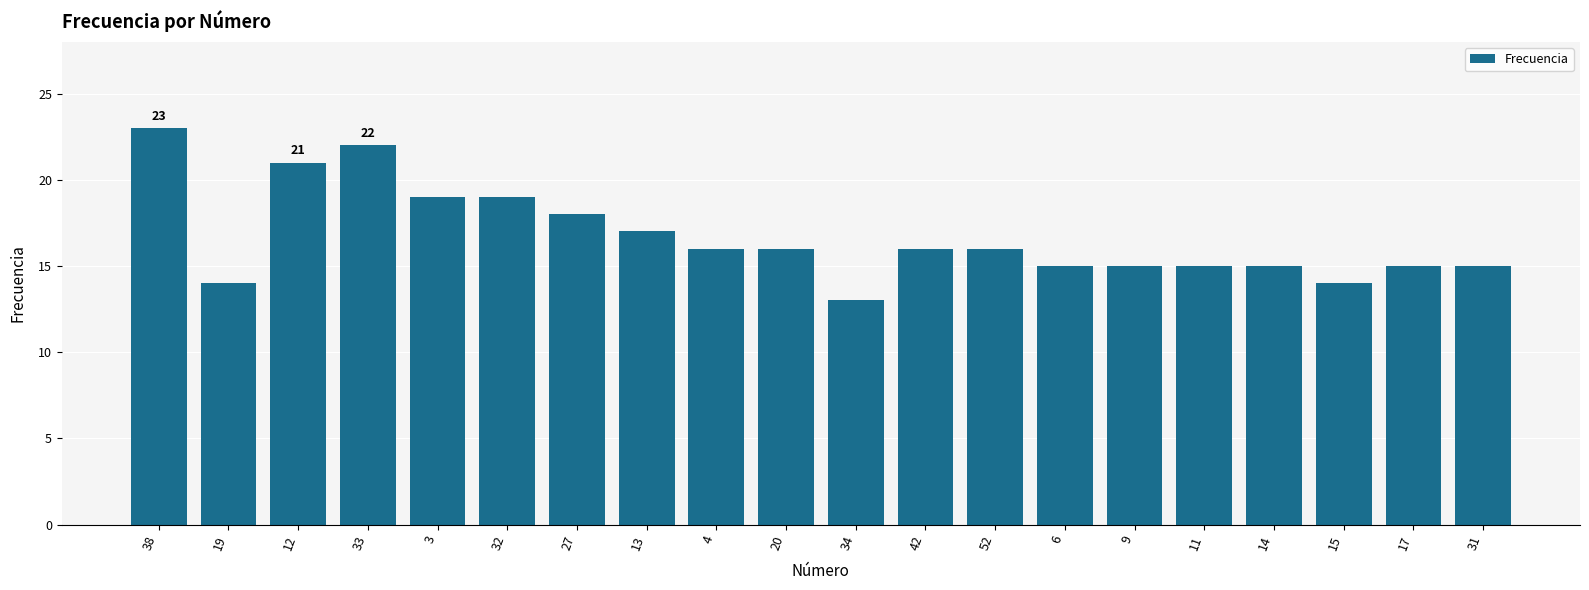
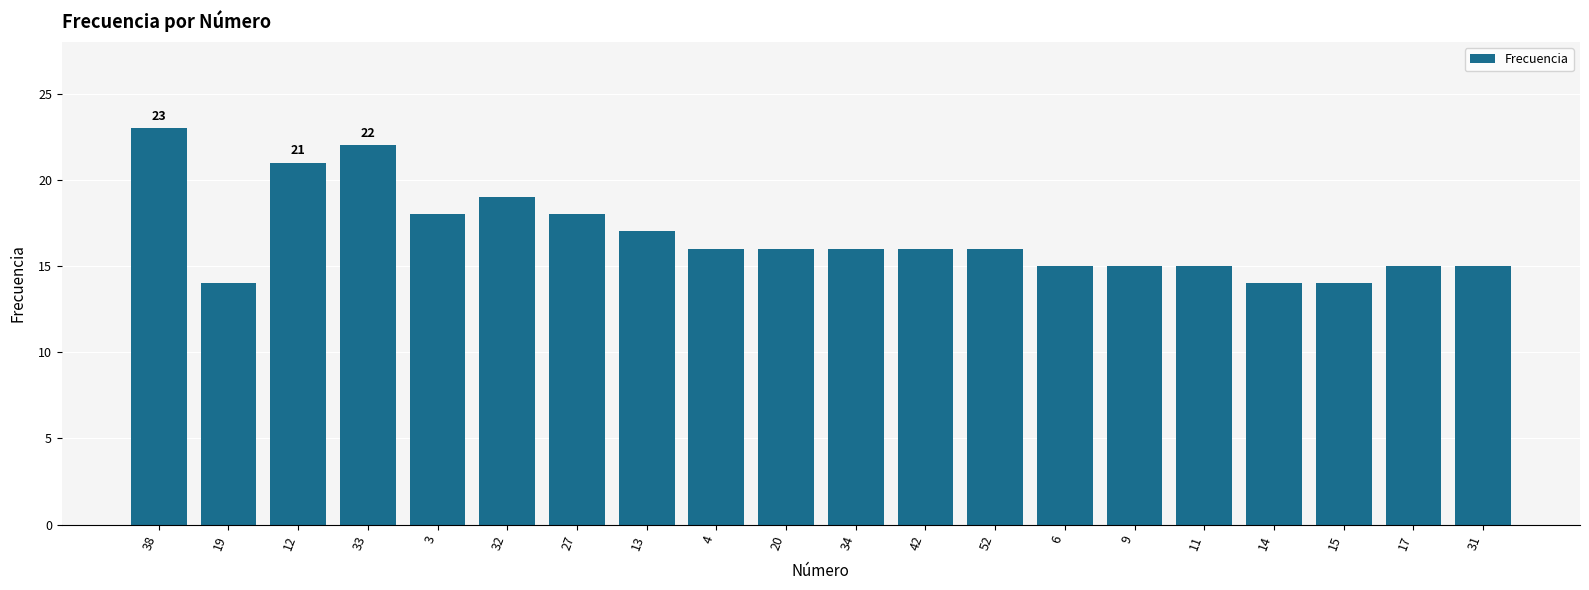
  {
    "19": 14,
-   "3": 19,
+   "3": 18,
    "32": 19,
    "27": 18,
    "13": 17,
    "4": 16,
    "20": 16,
-   "34": 13,
+   "34": 16,
    "42": 16,
    "52": 16,
    "6": 15,
    "9": 15,
    "11": 15,
-   "14": 15,
+   "14": 14,
    "15": 14,
    "17": 15,
    "31": 15
  }
